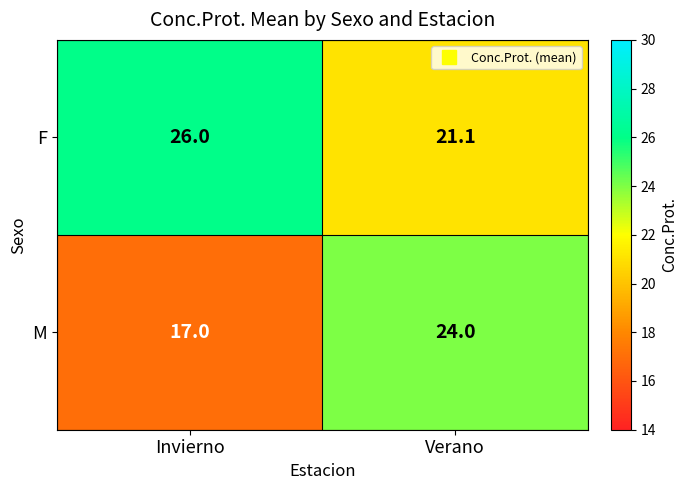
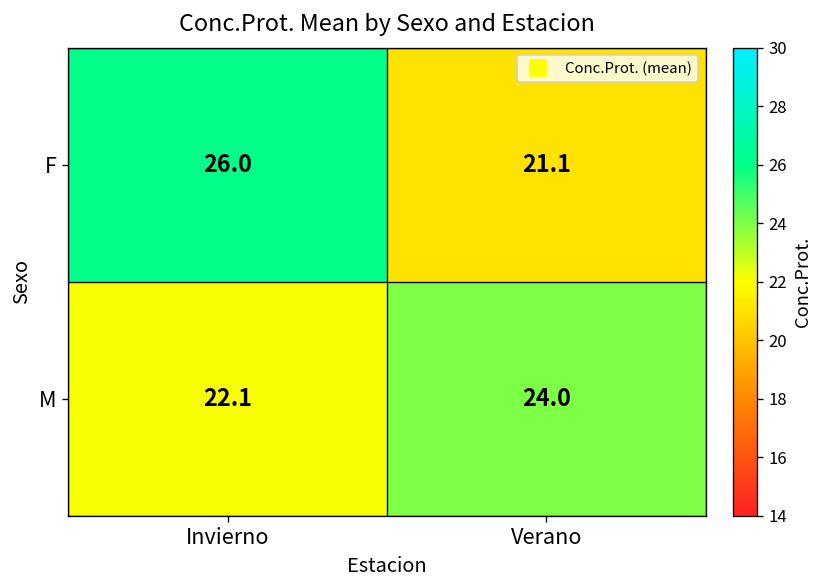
  {
    "F": {
      "Invierno": 26.0,
      "Verano": 21.1
    },
    "M": {
-     "Invierno": 17.0,
+     "Invierno": 22.1,
      "Verano": 24.0
    }
  }
